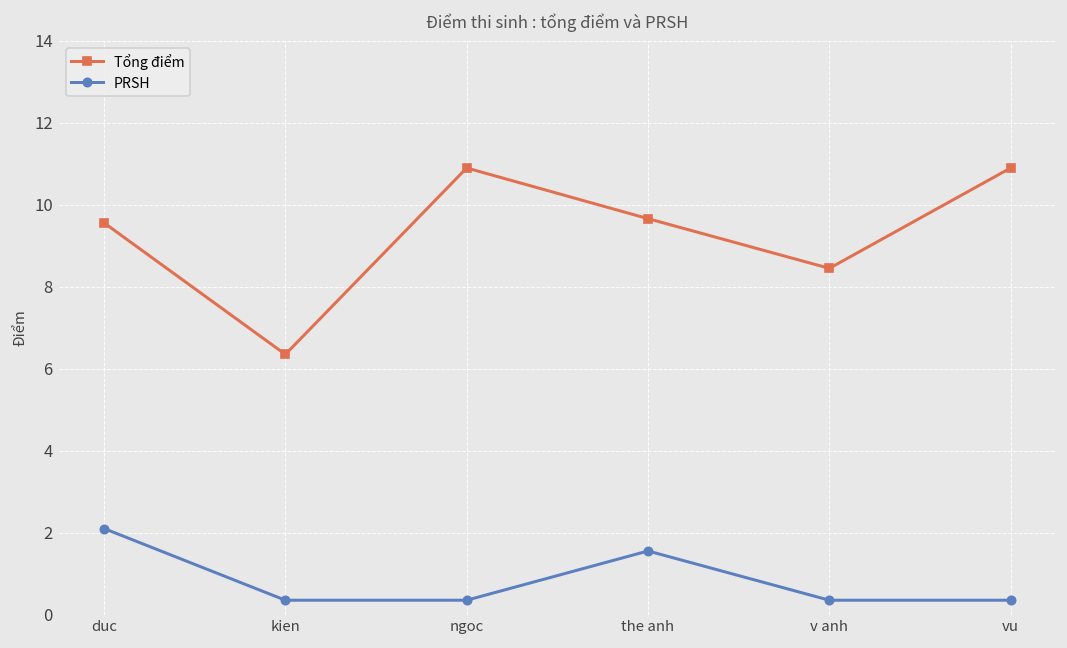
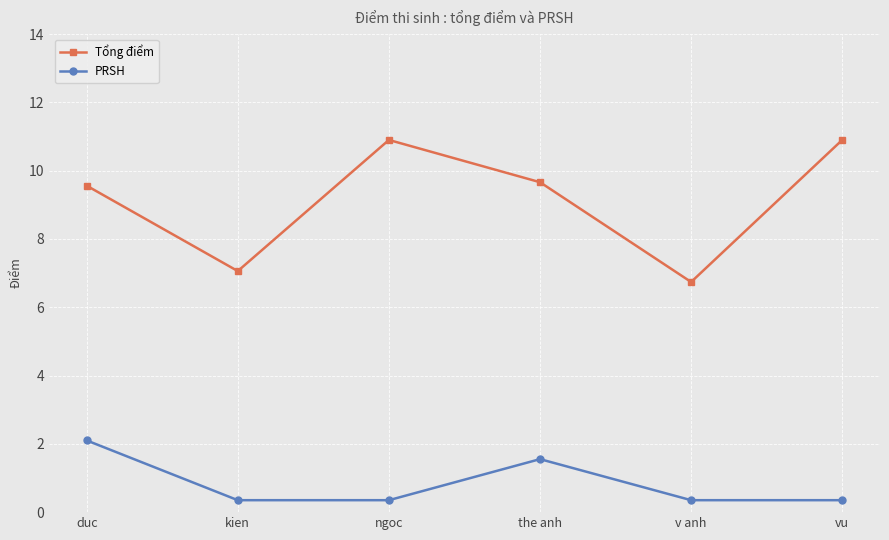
  {
    "Tổng điểm": {
      "duc": 9.6,
-     "kien": 6.4,
+     "kien": 7.1,
      "ngoc": 10.9,
      "the anh": 9.7,
-     "v anh": 8.5,
+     "v anh": 6.7,
      "vu": 10.9
    },
    "PRSH": {
      "duc": 2.1,
      "kien": 0.4,
      "ngoc": 0.4,
      "the anh": 1.6,
      "v anh": 0.4,
      "vu": 0.4
    }
  }
